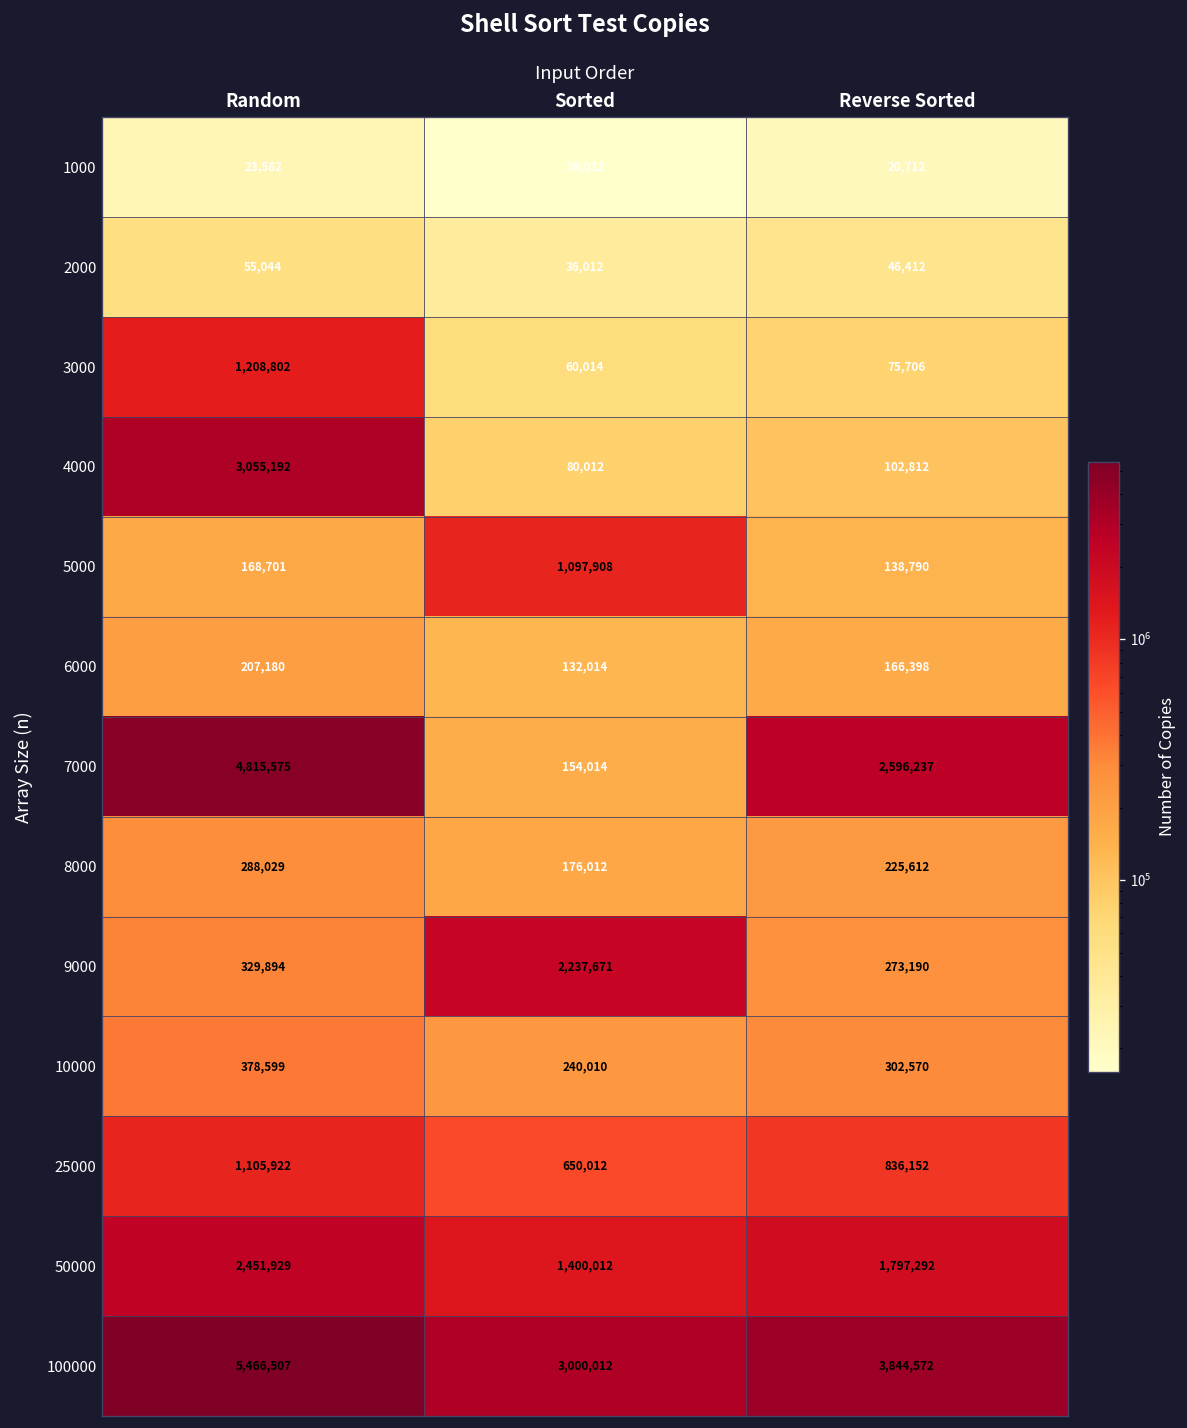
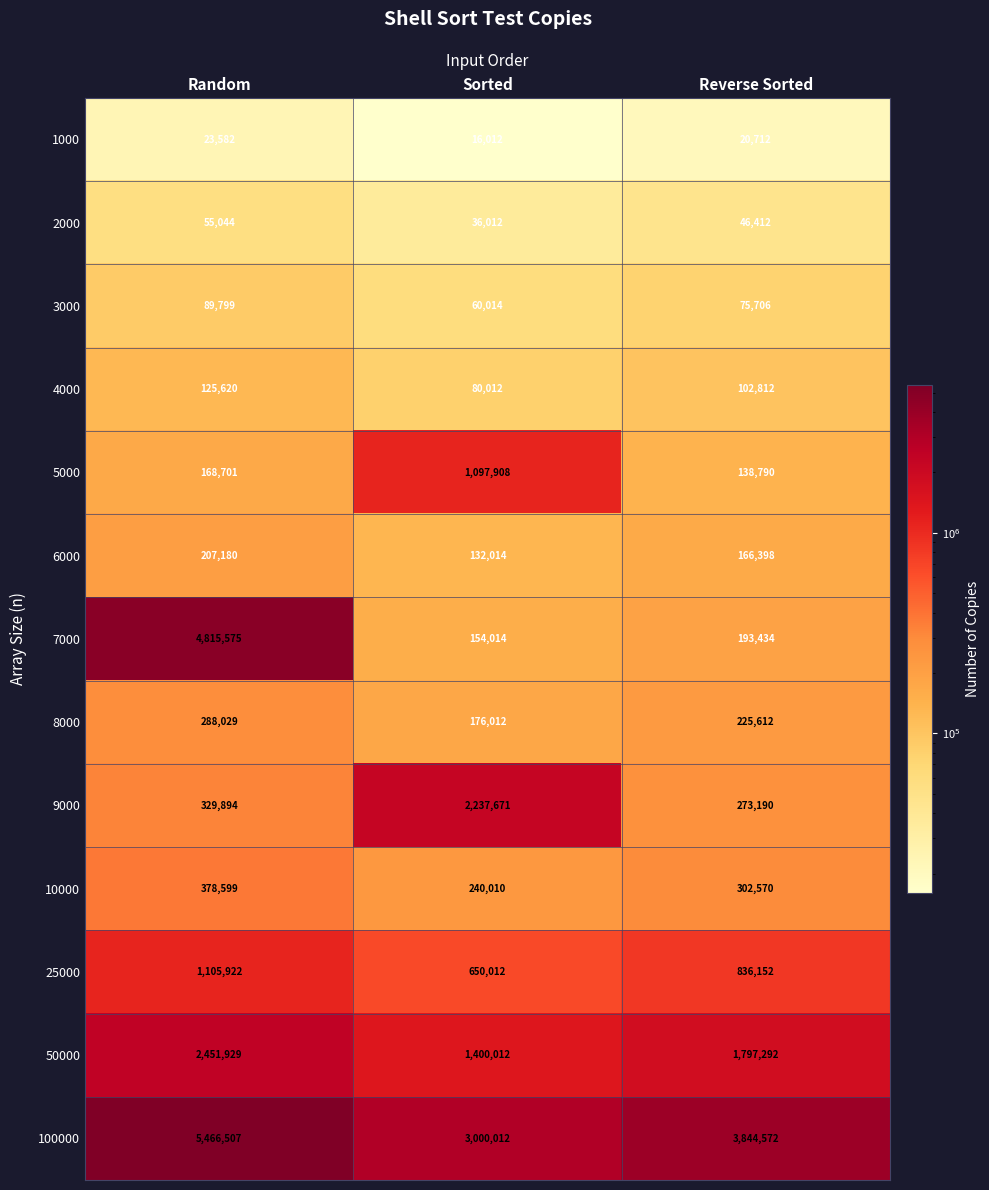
  {
    "1000": {
      "Random": "23,582",
      "Sorted": "16,012",
      "Reverse Sorted": "20,712"
    },
    "2000": {
      "Random": "55,044",
      "Sorted": "36,012",
      "Reverse Sorted": "46,412"
    },
    "3000": {
-     "Random": "1,208,802",
+     "Random": "89,799",
      "Sorted": "60,014",
      "Reverse Sorted": "75,706"
    },
    "4000": {
-     "Random": "3,055,192",
+     "Random": "125,620",
      "Sorted": "80,012",
      "Reverse Sorted": "102,812"
    },
    "5000": {
      "Random": "168,701",
      "Sorted": "1,097,908",
      "Reverse Sorted": "138,790"
    },
    "6000": {
      "Random": "207,180",
      "Sorted": "132,014",
      "Reverse Sorted": "166,398"
    },
    "7000": {
      "Random": "4,815,575",
      "Sorted": "154,014",
-     "Reverse Sorted": "2,596,237"
+     "Reverse Sorted": "193,434"
    },
    "8000": {
      "Random": "288,029",
      "Sorted": "176,012",
      "Reverse Sorted": "225,612"
    },
    "9000": {
      "Random": "329,894",
      "Sorted": "2,237,671",
      "Reverse Sorted": "273,190"
    },
    "10000": {
      "Random": "378,599",
      "Sorted": "240,010",
      "Reverse Sorted": "302,570"
    },
    "25000": {
      "Random": "1,105,922",
      "Sorted": "650,012",
      "Reverse Sorted": "836,152"
    },
    "50000": {
      "Random": "2,451,929",
      "Sorted": "1,400,012",
      "Reverse Sorted": "1,797,292"
    },
    "100000": {
      "Random": "5,466,507",
      "Sorted": "3,000,012",
      "Reverse Sorted": "3,844,572"
    }
  }
